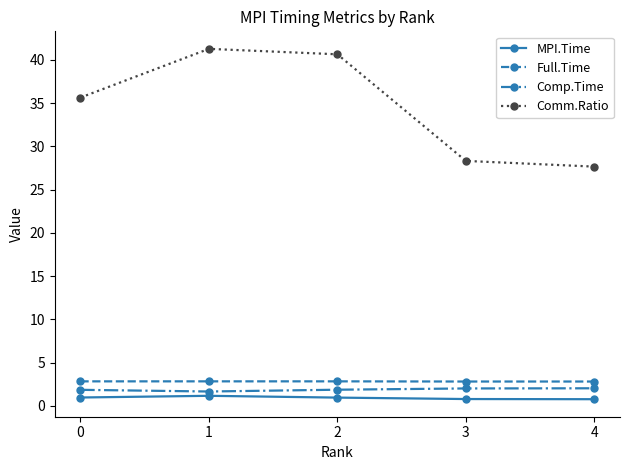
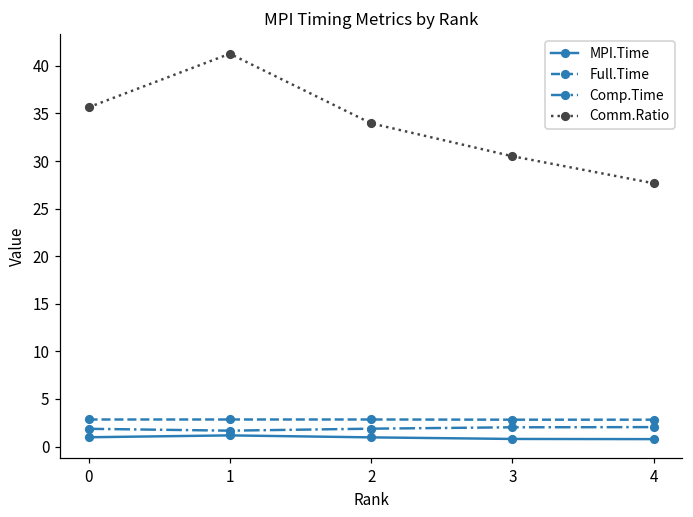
  {
    "Comm.Ratio": {
      "0": 36,
      "1": 41,
-     "2": 41,
-     "3": 28,
+     "2": 34,
+     "3": 31,
      "4": 28
    }
  }
